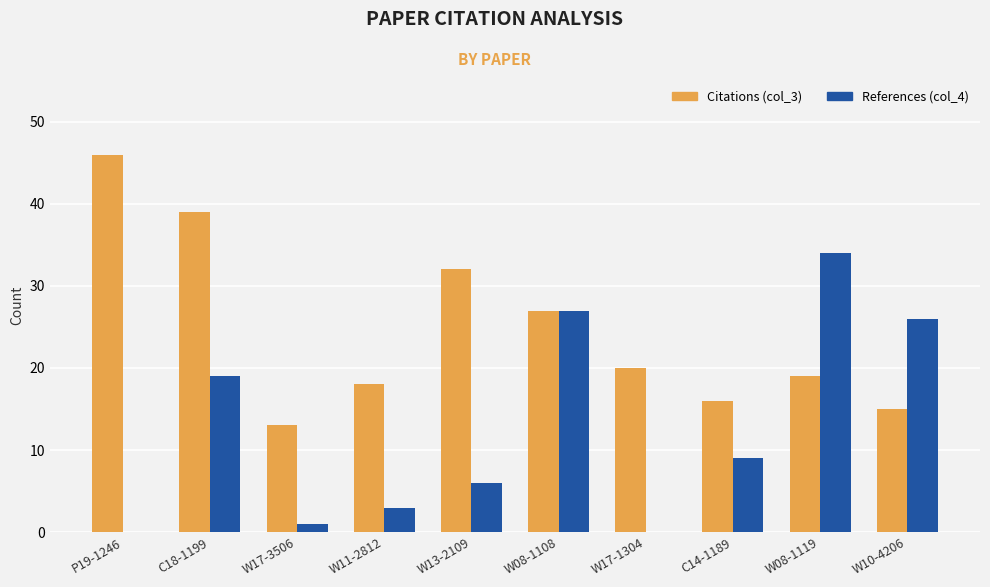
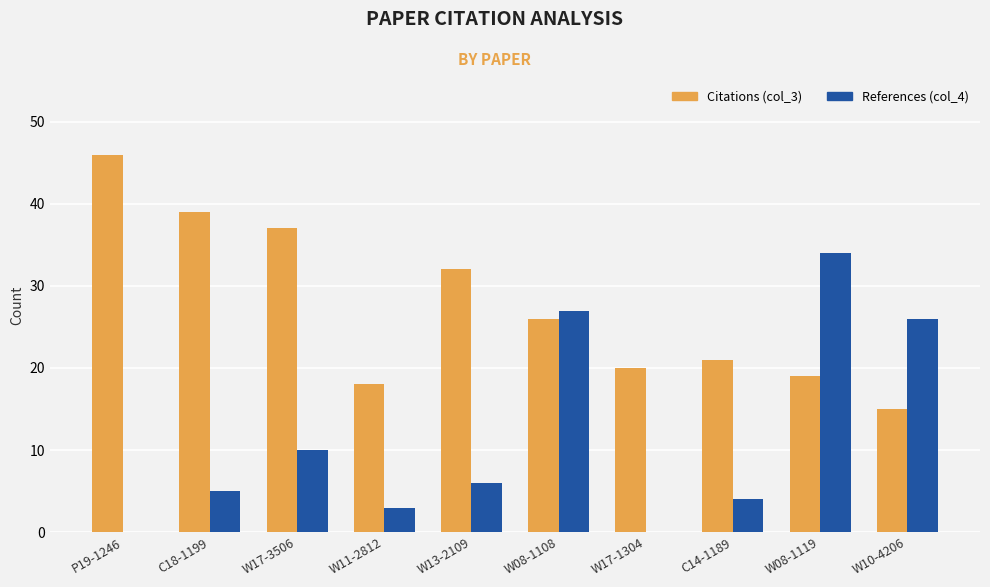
  {
    "Citations (col_3)": {
      "P19-1246": 46,
      "C18-1199": 39,
-     "W17-3506": 13,
+     "W17-3506": 37,
      "W11-2812": 18,
      "W13-2109": 32,
-     "W08-1108": 27,
+     "W08-1108": 26,
      "W17-1304": 20,
-     "C14-1189": 16,
+     "C14-1189": 21,
      "W08-1119": 19,
      "W10-4206": 15
    },
    "References (col_4)": {
      "P19-1246": 0,
-     "C18-1199": 19,
-     "W17-3506": 1,
+     "C18-1199": 5,
+     "W17-3506": 10,
      "W11-2812": 3,
      "W13-2109": 6,
      "W08-1108": 27,
      "W17-1304": 0,
-     "C14-1189": 9,
+     "C14-1189": 4,
      "W08-1119": 34,
      "W10-4206": 26
    }
  }
